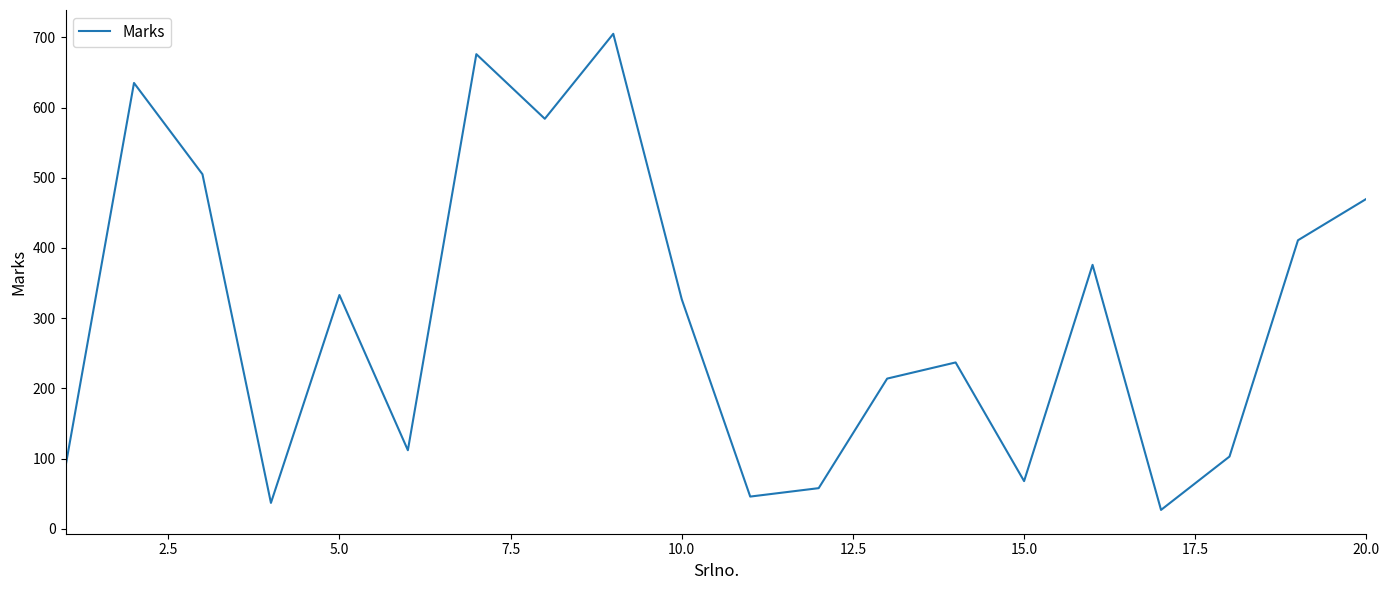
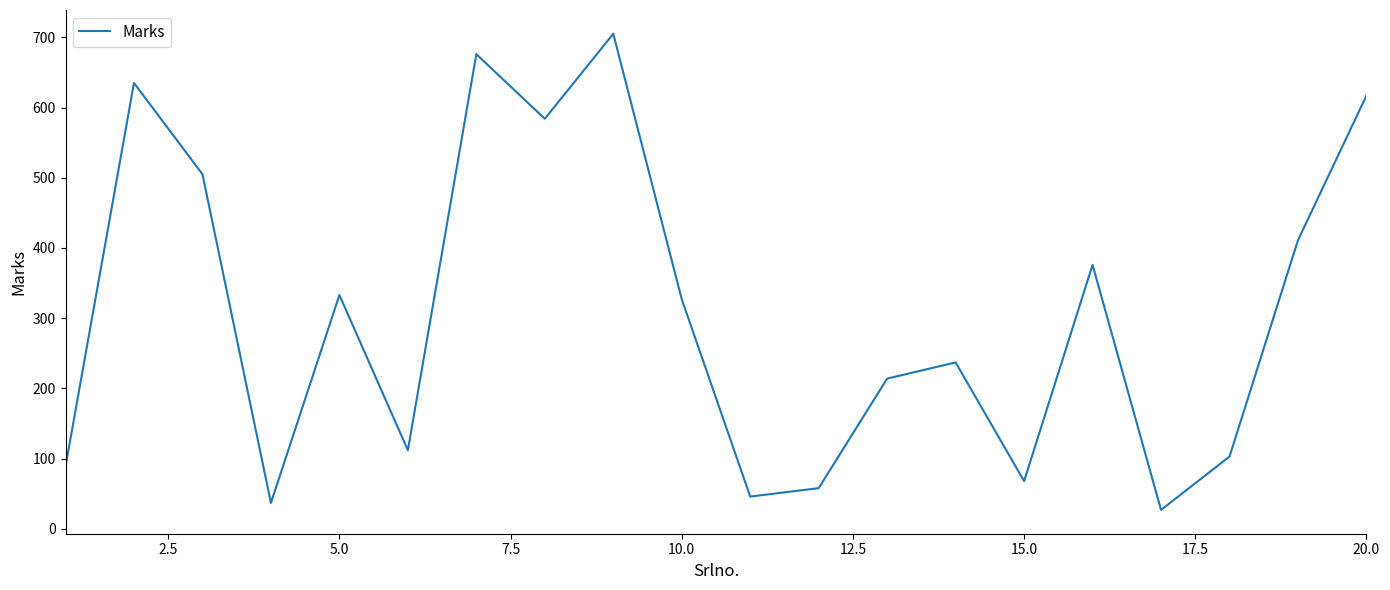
  {
    "5.0": 330,
    "10.0": 330,
    "15.0": 70,
-   "20.0": 470
+   "20.0": 620
  }
